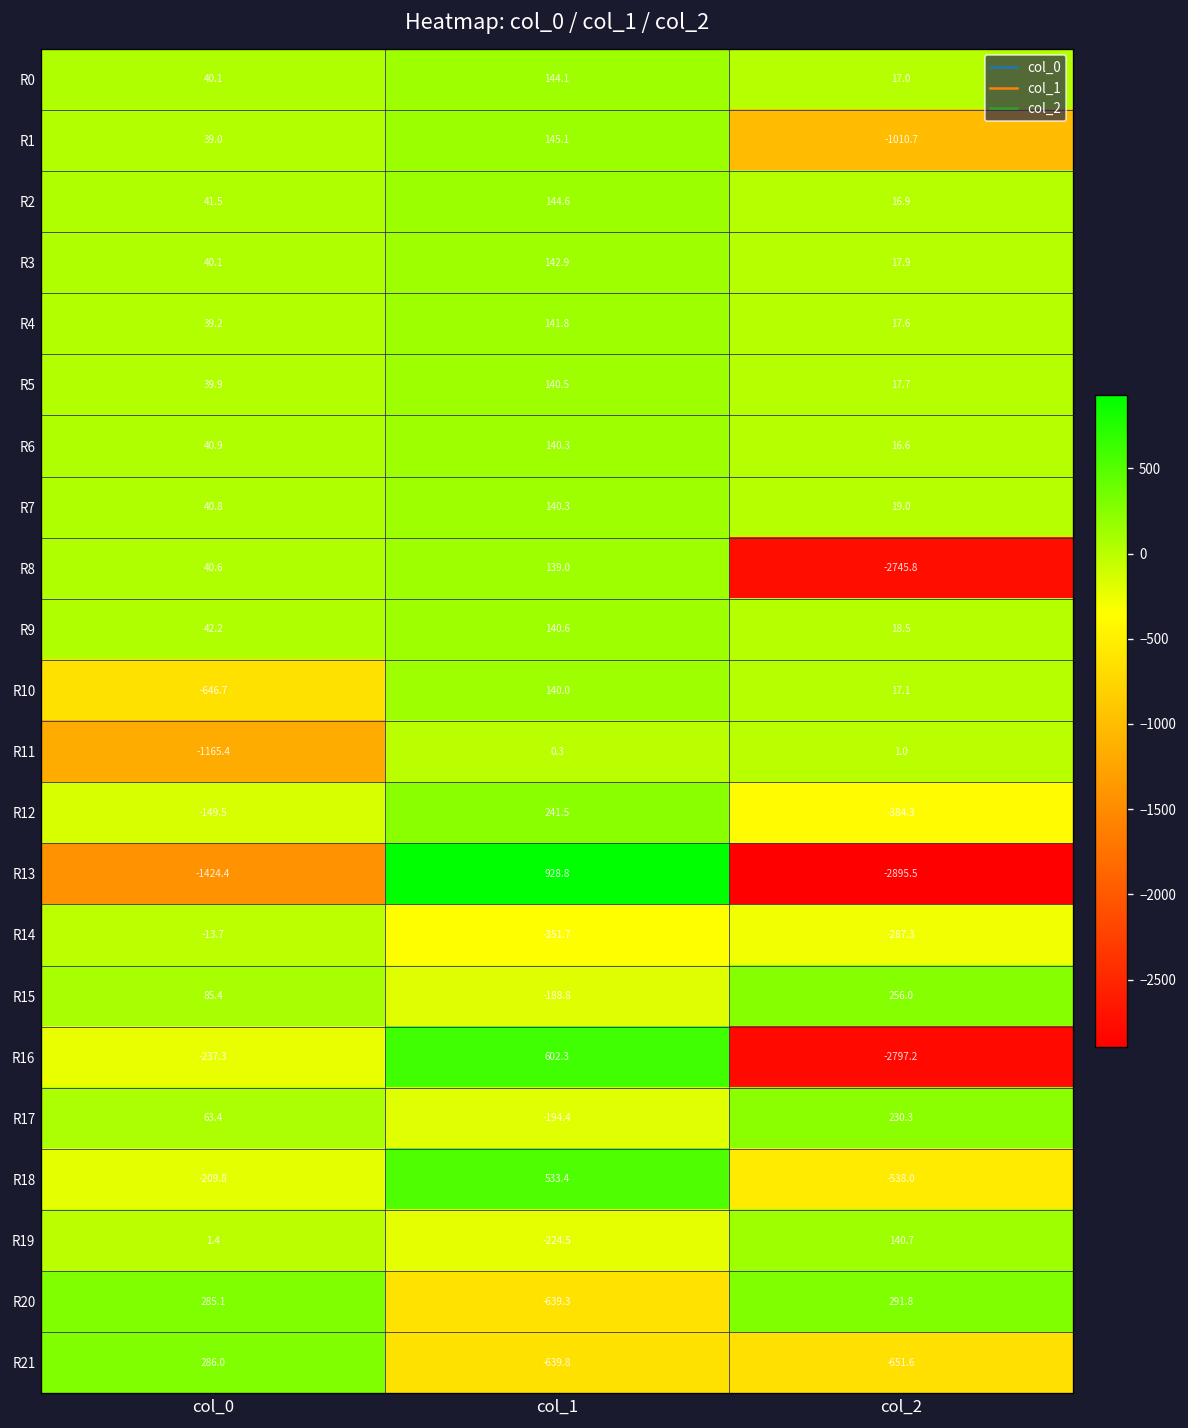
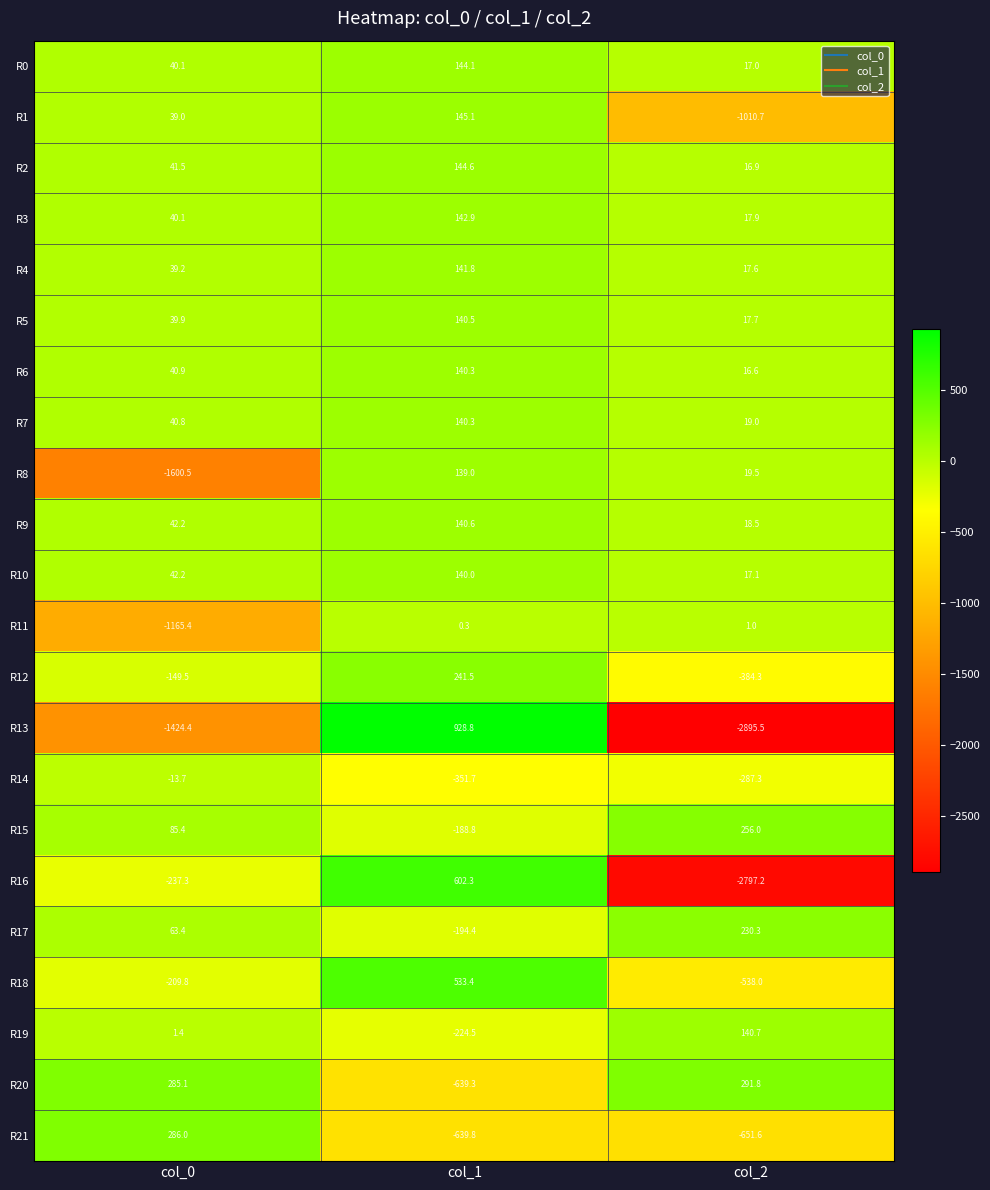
  {
    "R0": {
      "col_0": 40.1,
      "col_1": 144.1,
      "col_2": 17.0
    },
    "R1": {
      "col_0": 39.0,
      "col_1": 145.1,
      "col_2": -1010.7
    },
    "R2": {
      "col_0": 41.5,
      "col_1": 144.6,
      "col_2": 16.9
    },
    "R3": {
      "col_0": 40.1,
      "col_1": 142.9,
      "col_2": 17.9
    },
    "R4": {
      "col_0": 39.2,
      "col_1": 141.8,
      "col_2": 17.6
    },
    "R5": {
      "col_0": 39.9,
      "col_1": 140.5,
      "col_2": 17.7
    },
    "R6": {
      "col_0": 40.9,
      "col_1": 140.3,
      "col_2": 16.6
    },
    "R7": {
      "col_0": 40.8,
      "col_1": 140.3,
      "col_2": 19.0
    },
    "R8": {
-     "col_0": 40.6,
+     "col_0": -1600.5,
      "col_1": 139.0,
-     "col_2": -2745.8
+     "col_2": 19.5
    },
    "R9": {
      "col_0": 42.2,
      "col_1": 140.6,
      "col_2": 18.5
    },
    "R10": {
-     "col_0": -646.7,
+     "col_0": 42.2,
      "col_1": 140.0,
      "col_2": 17.1
    },
    "R11": {
      "col_0": -1165.4,
      "col_1": 0.3,
      "col_2": 1.0
    },
    "R12": {
      "col_0": -149.5,
      "col_1": 241.5,
      "col_2": -384.3
    },
    "R13": {
      "col_0": -1424.4,
      "col_1": 928.8,
      "col_2": -2895.5
    },
    "R14": {
      "col_0": -13.7,
      "col_1": -351.7,
      "col_2": -287.3
    },
    "R15": {
      "col_0": 85.4,
      "col_1": -188.8,
      "col_2": 256.0
    },
    "R16": {
      "col_0": -237.3,
      "col_1": 602.3,
      "col_2": -2797.2
    },
    "R17": {
      "col_0": 63.4,
      "col_1": -194.4,
      "col_2": 230.3
    },
    "R18": {
      "col_0": -209.8,
      "col_1": 533.4,
      "col_2": -538.0
    },
    "R19": {
      "col_0": 1.4,
      "col_1": -224.5,
      "col_2": 140.7
    },
    "R20": {
      "col_0": 285.1,
      "col_1": -639.3,
      "col_2": 291.8
    },
    "R21": {
      "col_0": 286.0,
      "col_1": -639.8,
      "col_2": -651.6
    }
  }
